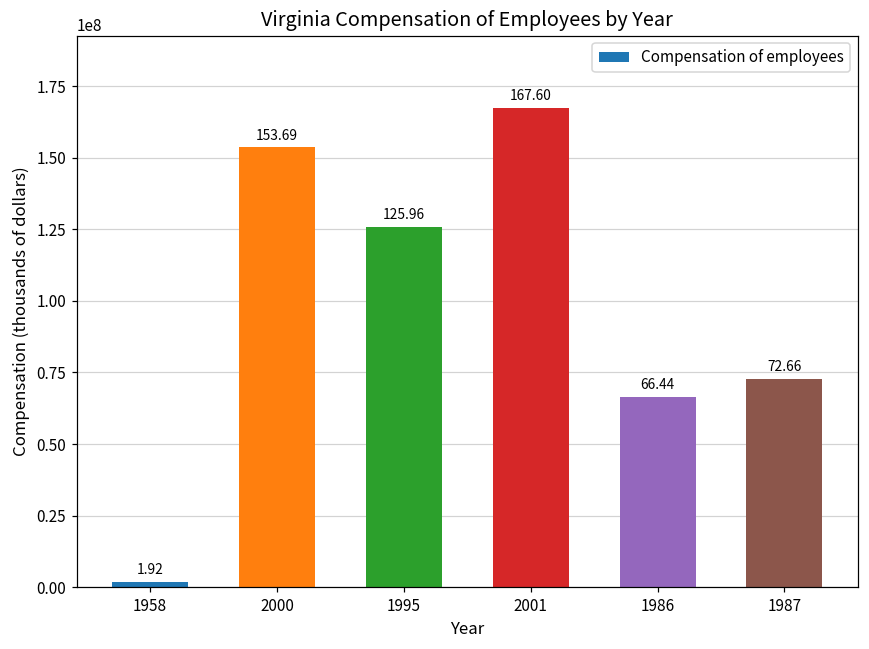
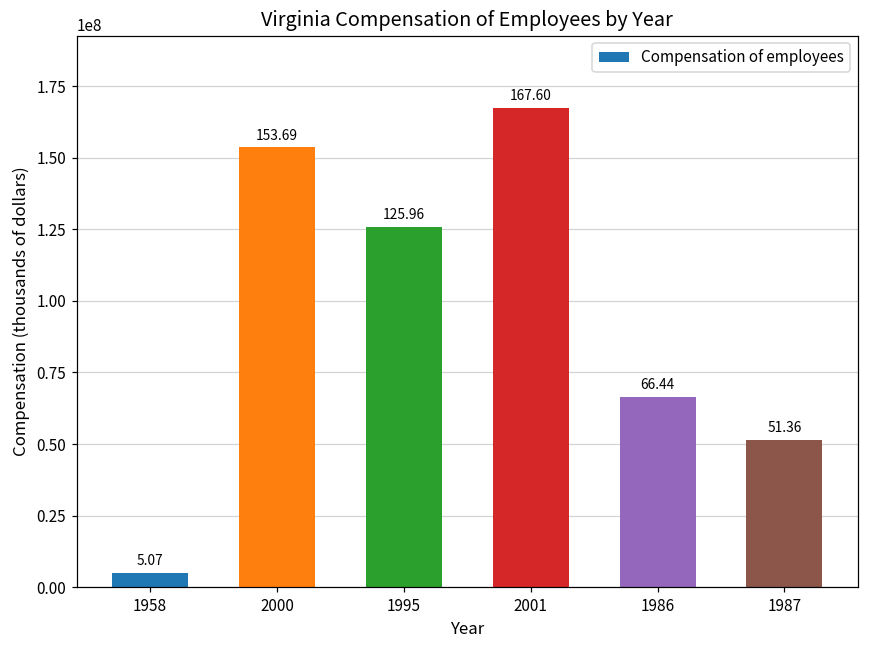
  {
-   "1958": 1.92,
-   "1987": 72.66
+   "1958": 5.07,
+   "1987": 51.36
  }
